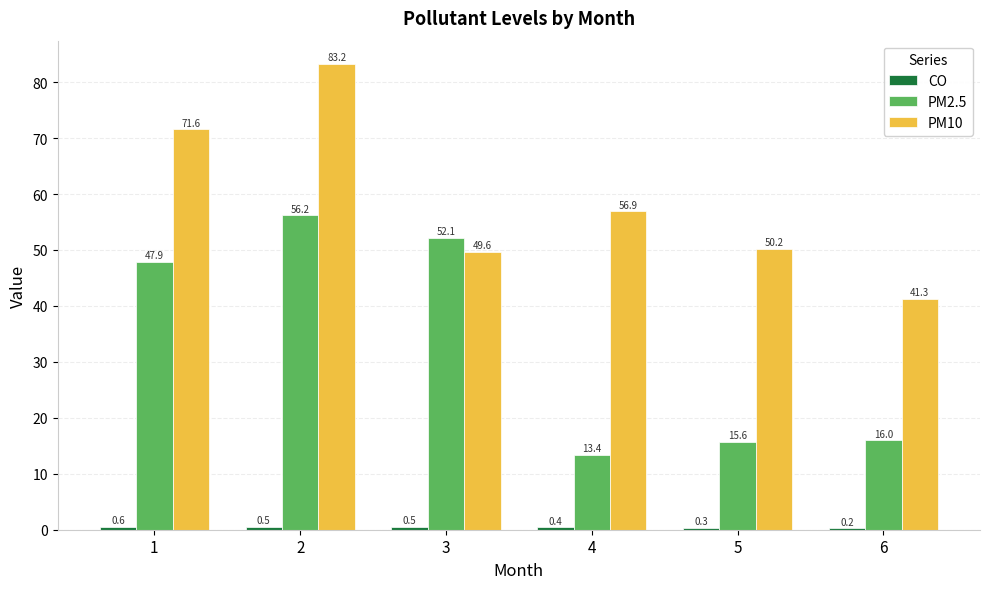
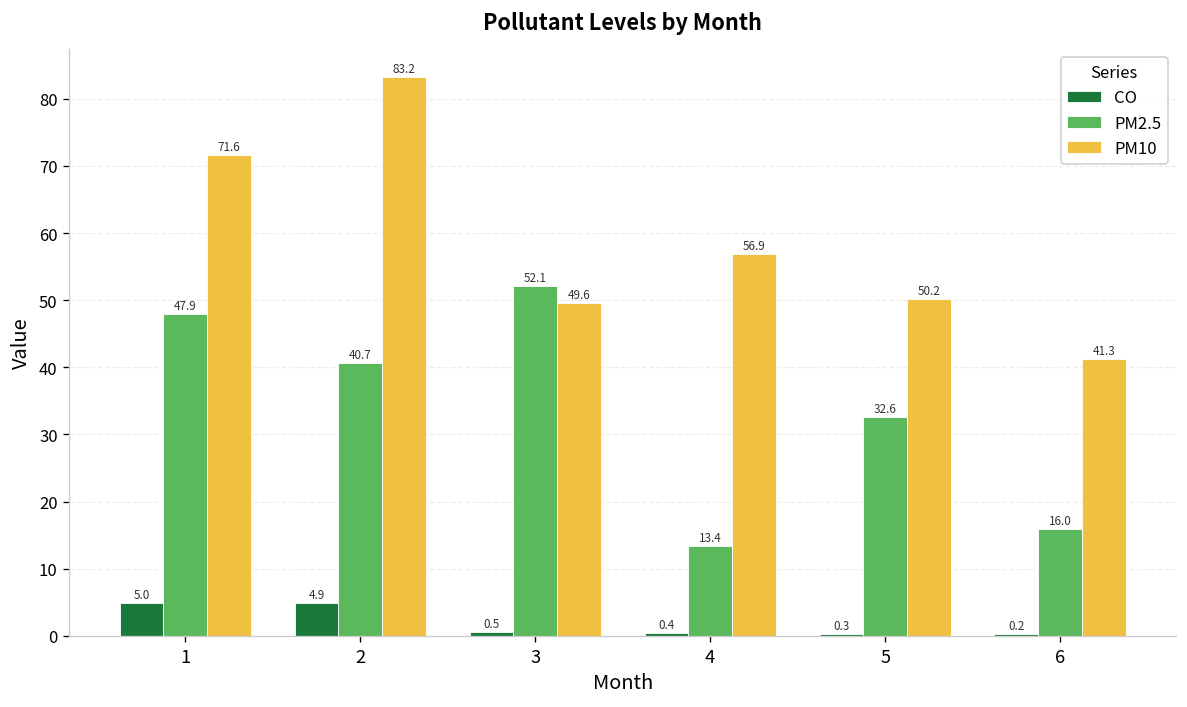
  {
    "CO": {
-     "1": 0.6,
-     "2": 0.5,
+     "1": 5.0,
+     "2": 4.9,
      "3": 0.5,
      "4": 0.4,
      "5": 0.3,
      "6": 0.2
    },
    "PM2.5": {
      "1": 47.9,
-     "2": 56.2,
+     "2": 40.7,
      "3": 52.1,
      "4": 13.4,
-     "5": 15.6,
+     "5": 32.6,
      "6": 16.0
    },
    "PM10": {
      "1": 71.6,
      "2": 83.2,
      "3": 49.6,
      "4": 56.9,
      "5": 50.2,
      "6": 41.3
    }
  }
